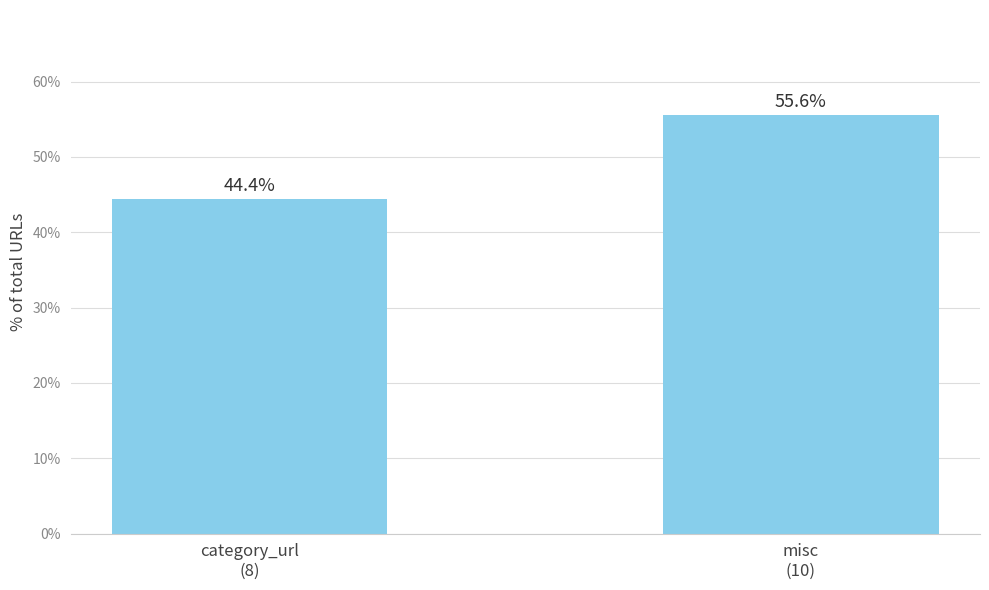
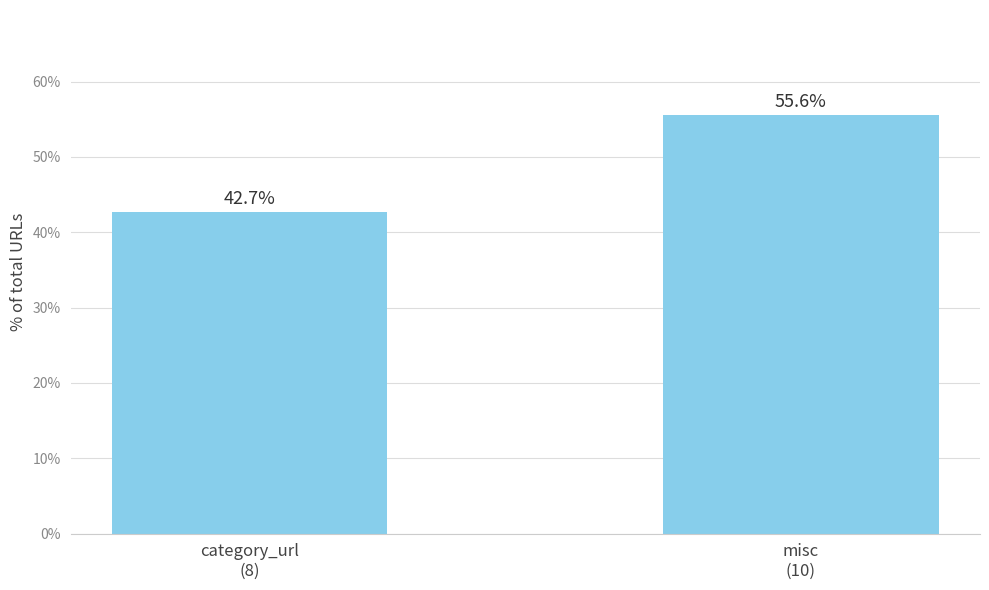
  {
-   "category_url (8)": "44.4%",
+   "category_url (8)": "42.7%",
    "misc (10)": "55.6%"
  }
